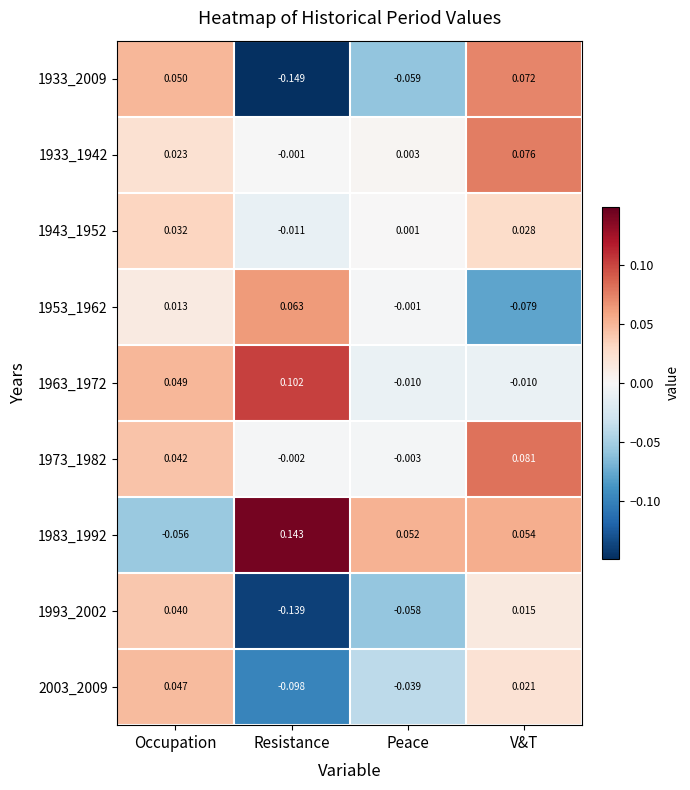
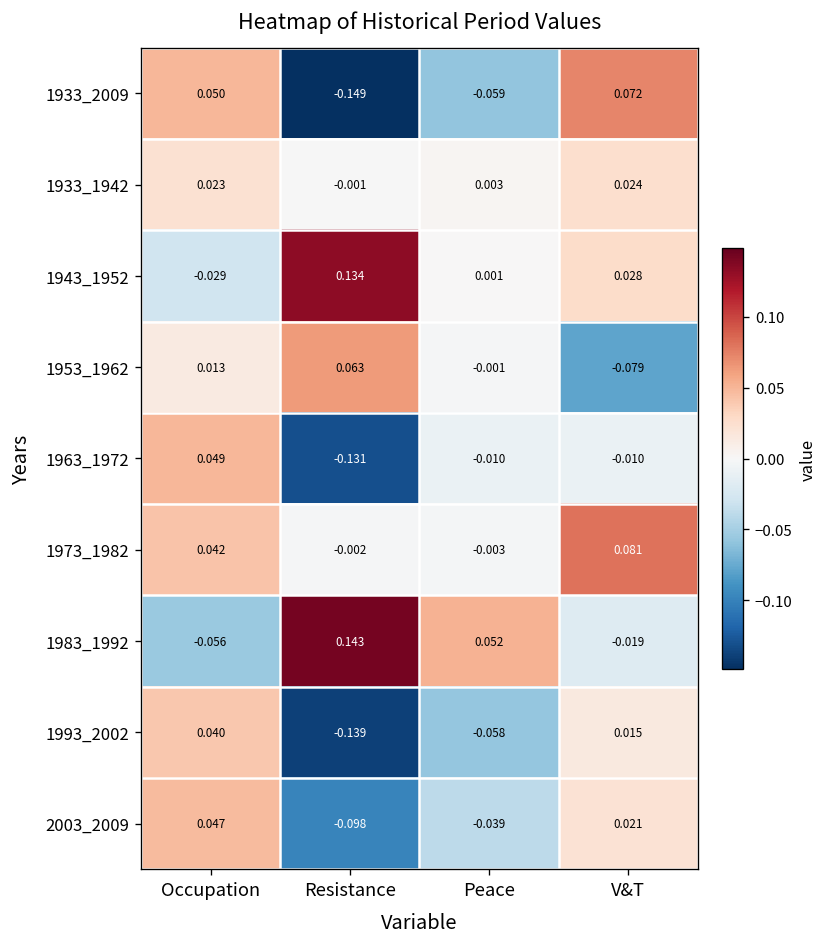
  {
    "1933_2009": {
      "Occupation": 0.050,
      "Resistance": -0.149,
      "Peace": -0.059,
      "V&T": 0.072
    },
    "1933_1942": {
      "Occupation": 0.023,
      "Resistance": -0.001,
      "Peace": 0.003,
-     "V&T": 0.076
+     "V&T": 0.024
    },
    "1943_1952": {
-     "Occupation": 0.032,
-     "Resistance": -0.011,
+     "Occupation": -0.029,
+     "Resistance": 0.134,
      "Peace": 0.001,
      "V&T": 0.028
    },
    "1953_1962": {
      "Occupation": 0.013,
      "Resistance": 0.063,
      "Peace": -0.001,
      "V&T": -0.079
    },
    "1963_1972": {
      "Occupation": 0.049,
-     "Resistance": 0.102,
+     "Resistance": -0.131,
      "Peace": -0.010,
      "V&T": -0.010
    },
    "1973_1982": {
      "Occupation": 0.042,
      "Resistance": -0.002,
      "Peace": -0.003,
      "V&T": 0.081
    },
    "1983_1992": {
      "Occupation": -0.056,
      "Resistance": 0.143,
      "Peace": 0.052,
-     "V&T": 0.054
+     "V&T": -0.019
    },
    "1993_2002": {
      "Occupation": 0.040,
      "Resistance": -0.139,
      "Peace": -0.058,
      "V&T": 0.015
    },
    "2003_2009": {
      "Occupation": 0.047,
      "Resistance": -0.098,
      "Peace": -0.039,
      "V&T": 0.021
    }
  }
